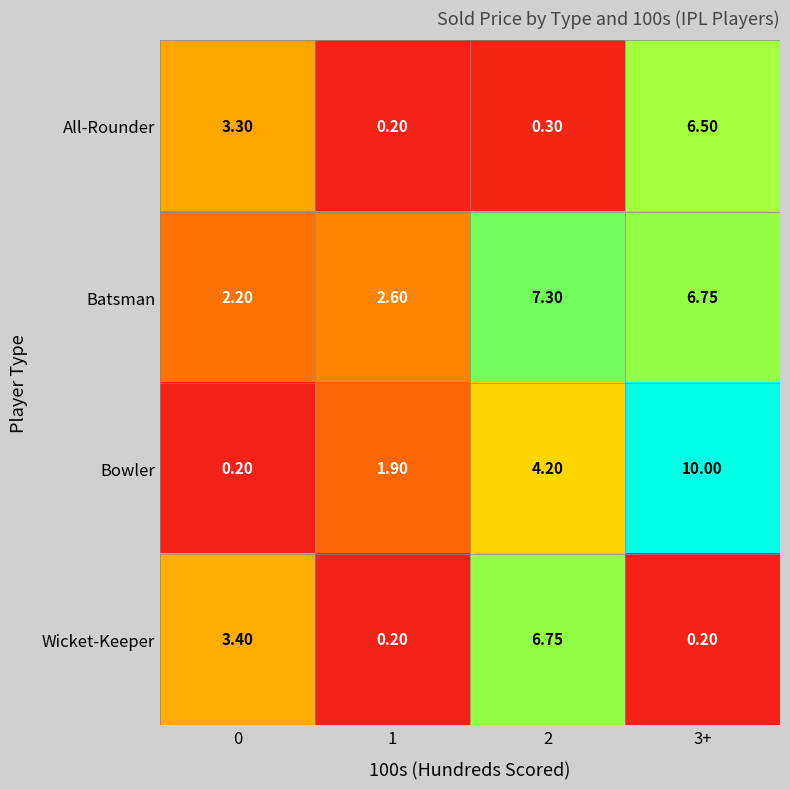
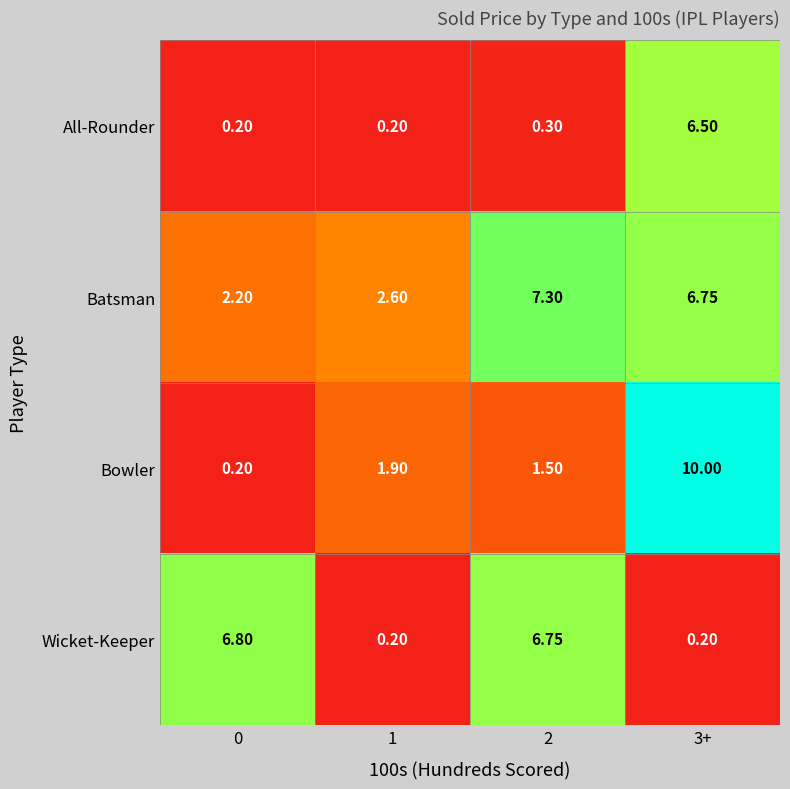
  {
    "All-Rounder": {
-     "0": 3.30,
+     "0": 0.20,
      "1": 0.20,
      "2": 0.30,
      "3+": 6.50
    },
    "Batsman": {
      "0": 2.20,
      "1": 2.60,
      "2": 7.30,
      "3+": 6.75
    },
    "Bowler": {
      "0": 0.20,
      "1": 1.90,
-     "2": 4.20,
+     "2": 1.50,
      "3+": 10.00
    },
    "Wicket-Keeper": {
-     "0": 3.40,
+     "0": 6.80,
      "1": 0.20,
      "2": 6.75,
      "3+": 0.20
    }
  }
